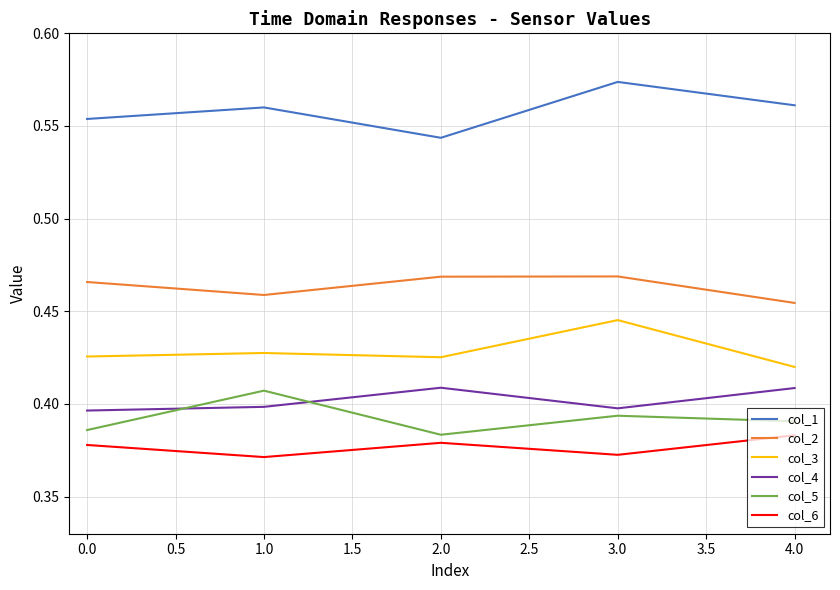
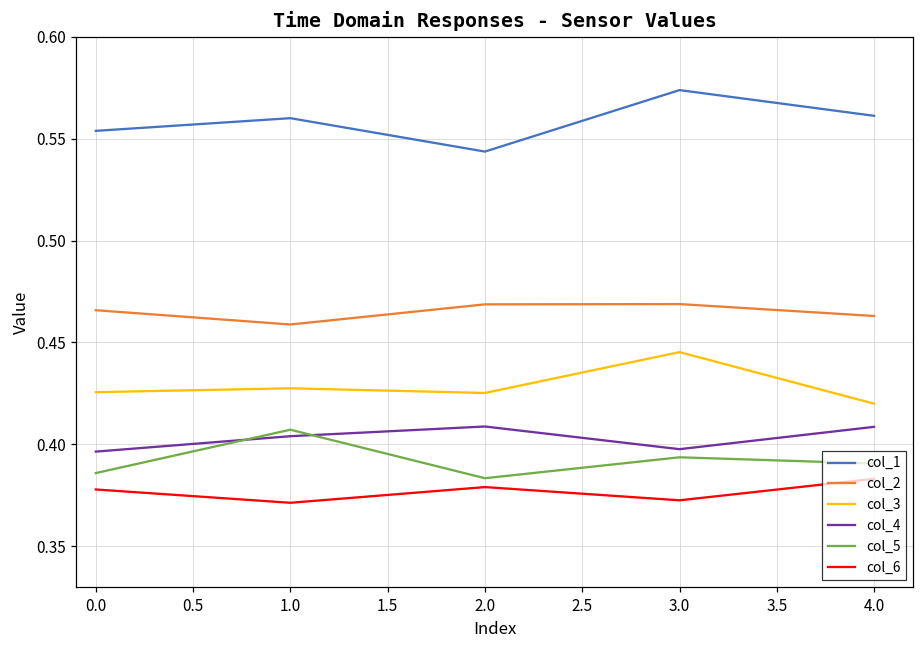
  {
    "col_1": {
      "0.0": 0.554,
      "1.0": 0.560,
      "2.0": 0.544,
      "3.0": 0.574,
      "4.0": 0.561
    },
    "col_2": {
      "0.0": 0.466,
      "1.0": 0.459,
      "2.0": 0.469,
      "3.0": 0.469,
-     "4.0": 0.455
+     "4.0": 0.463
    },
    "col_3": {
      "0.0": 0.426,
      "1.0": 0.428,
      "2.0": 0.425,
      "3.0": 0.445,
      "4.0": 0.420
    },
    "col_4": {
      "0.0": 0.396,
-     "1.0": 0.398,
+     "1.0": 0.404,
      "2.0": 0.409,
      "3.0": 0.398,
      "4.0": 0.409
    },
    "col_5": {
      "0.0": 0.386,
      "1.0": 0.407,
      "2.0": 0.383,
      "3.0": 0.394
    },
    "col_6": {
      "0.0": 0.378,
      "1.0": 0.371,
      "2.0": 0.379,
      "3.0": 0.373
    }
  }
